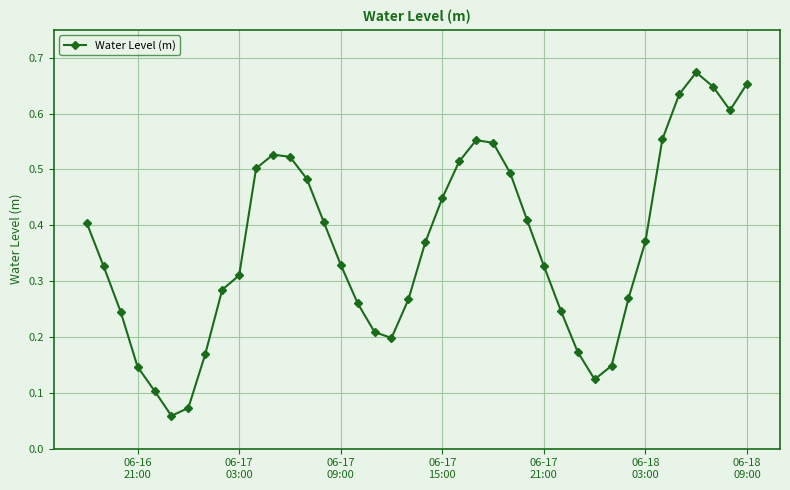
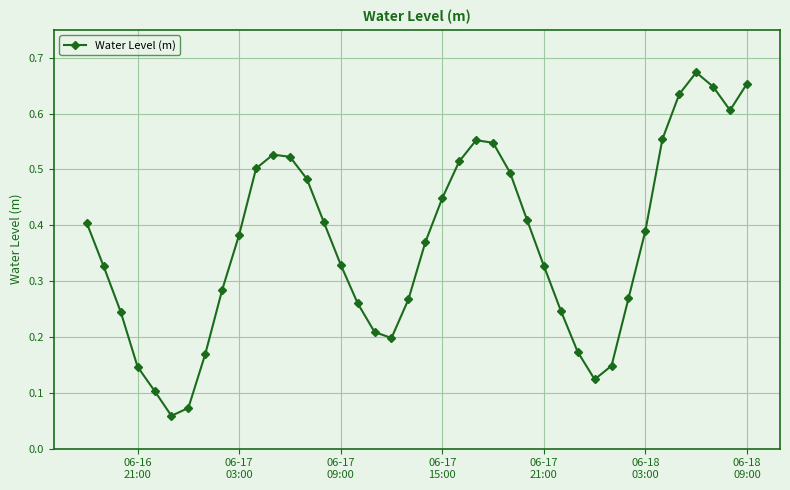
  {
    "06-16 21:00": 0.15,
-   "06-17 03:00": 0.31,
+   "06-17 03:00": 0.38,
    "06-17 09:00": 0.33,
    "06-17 15:00": 0.45,
    "06-17 21:00": 0.33,
-   "06-18 03:00": 0.37,
+   "06-18 03:00": 0.39,
    "06-18 09:00": 0.65
  }
